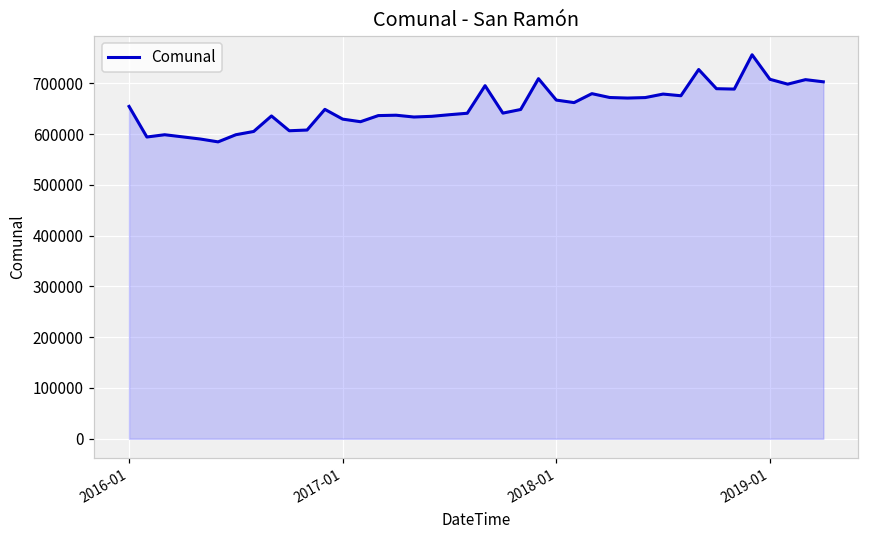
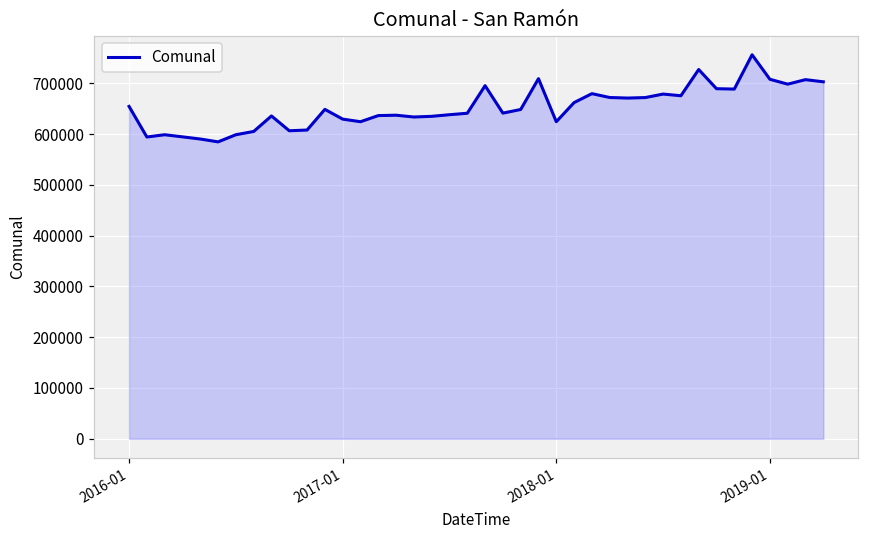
  {
    "2016-01": 650000,
    "2017-01": 630000,
-   "2018-01": 670000,
+   "2018-01": 620000,
    "2019-01": 710000
  }
